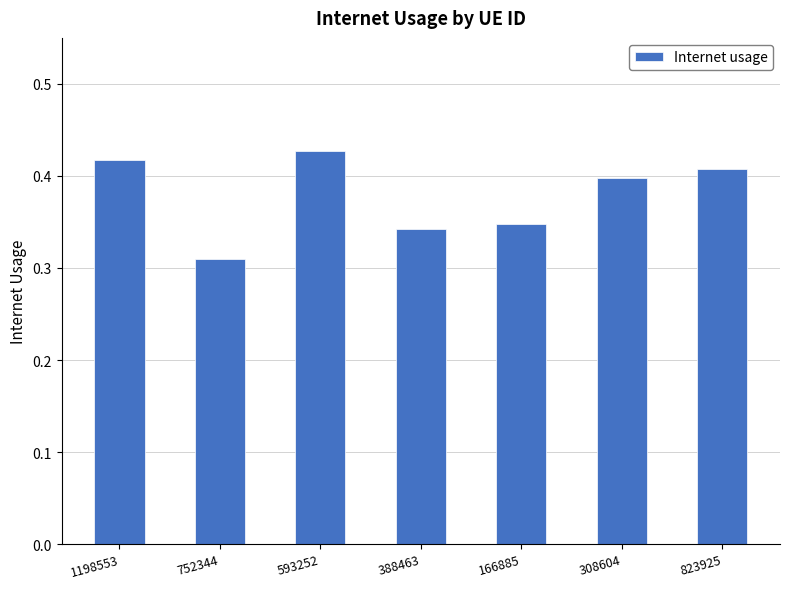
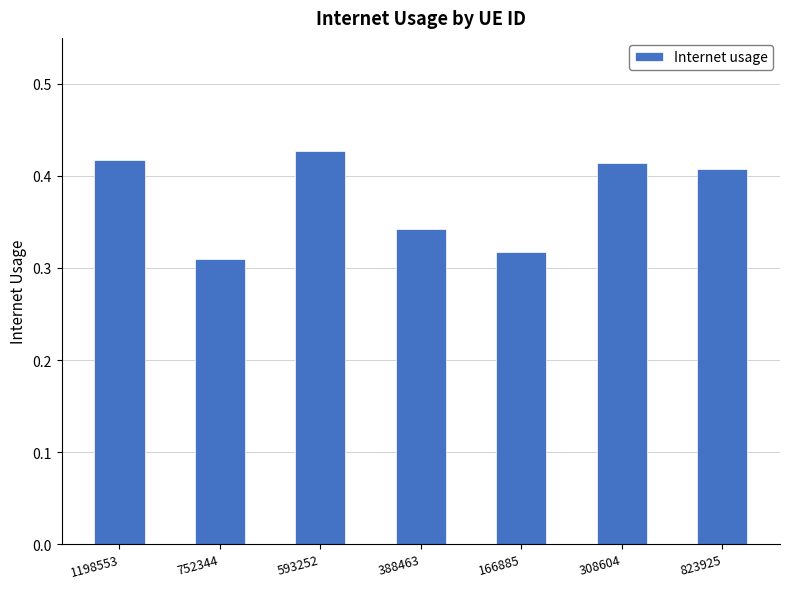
  {
    "1198553": 0.42,
    "752344": 0.31,
    "593252": 0.43,
    "388463": 0.34,
-   "166885": 0.35,
-   "308604": 0.40,
+   "166885": 0.32,
+   "308604": 0.41,
    "823925": 0.41
  }
